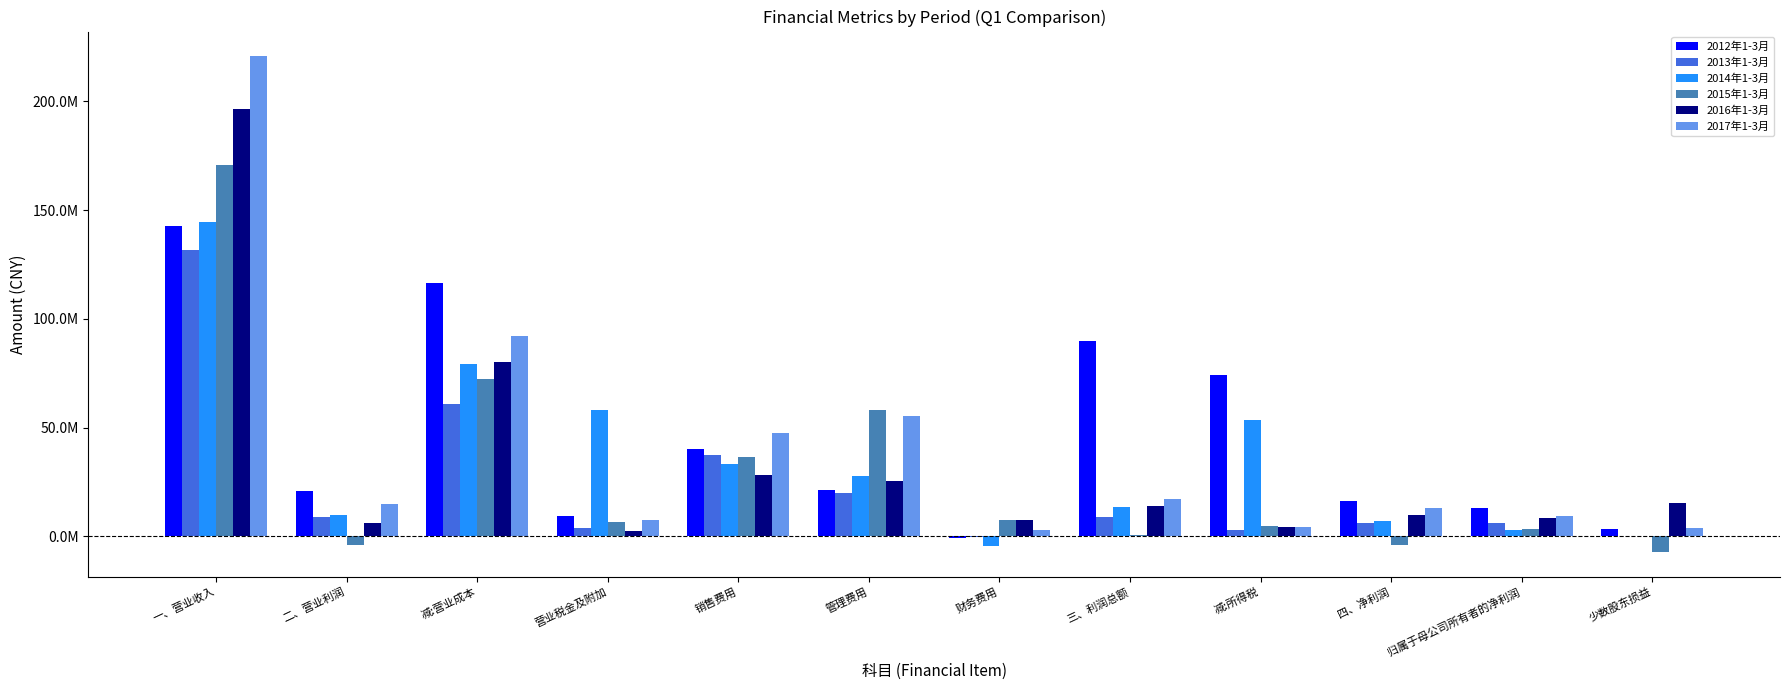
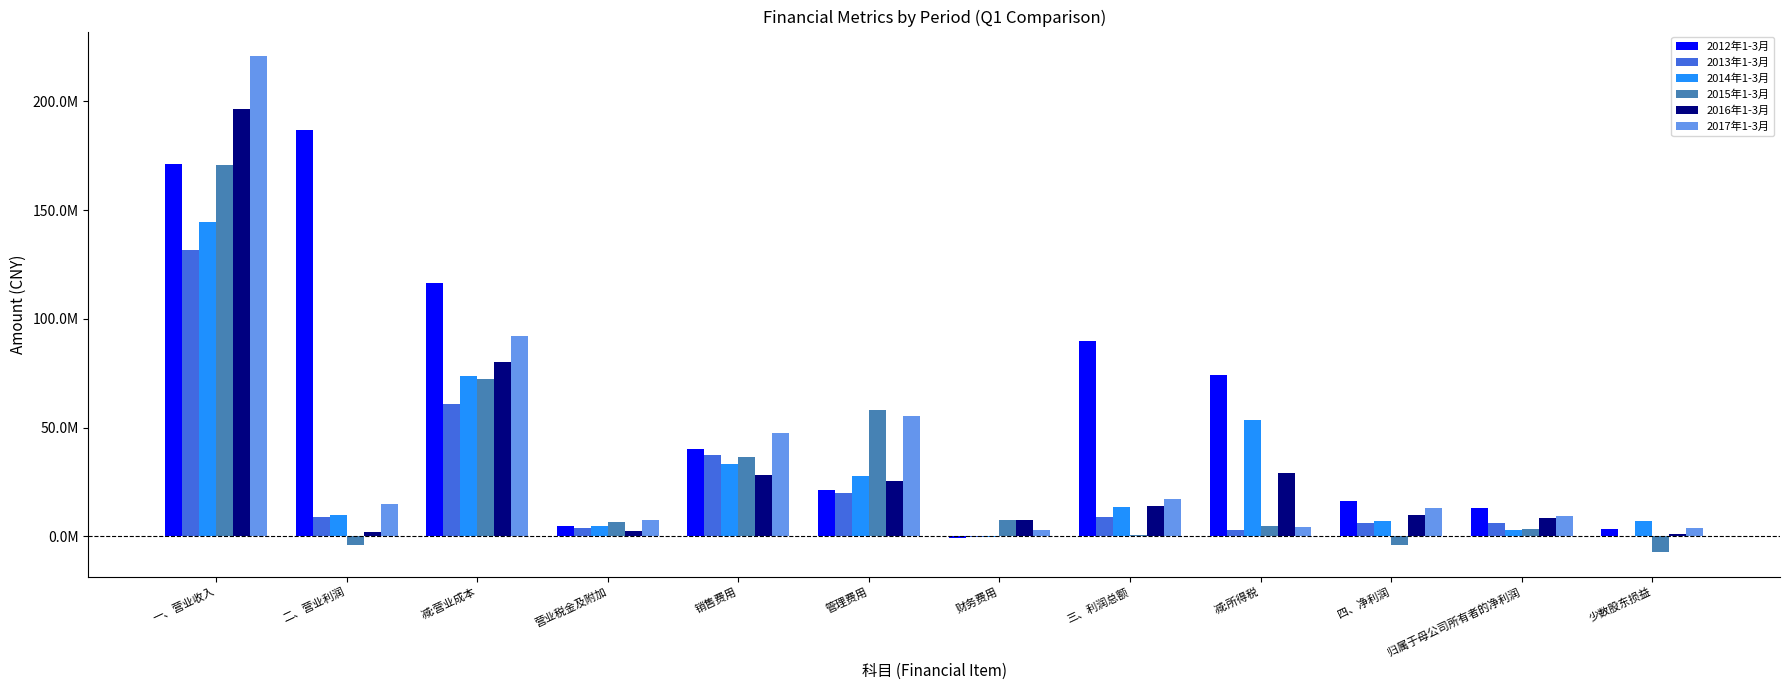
  {
    "2012年1-3月": {
-     "一、营业收入": 143000000,
-     "二、营业利润": 21000000,
+     "一、营业收入": 171000000,
+     "二、营业利润": 187000000,
      "减:营业成本": 116000000,
-     "营业税金及附加": 9000000,
+     "营业税金及附加": 5000000,
      "销售费用": 40000000,
      "管理费用": 21000000,
      "三、利润总额": 90000000,
      "减:所得税": 74000000,
      "四、净利润": 16000000,
      "归属于母公司所有者的净利润": 13000000,
      "少数股东损益": 3000000
    },
    "2014年1-3月": {
      "一、营业收入": 144000000,
      "二、营业利润": 10000000,
-     "减:营业成本": 79000000,
-     "营业税金及附加": 58000000,
+     "减:营业成本": 74000000,
+     "营业税金及附加": 5000000,
      "销售费用": 33000000,
      "管理费用": 28000000,
-     "财务费用": -5000000,
+     "财务费用": 0,
      "三、利润总额": 14000000,
      "减:所得税": 53000000,
      "四、净利润": 7000000,
      "归属于母公司所有者的净利润": 3000000,
-     "少数股东损益": 0
+     "少数股东损益": 7000000
    },
    "2016年1-3月": {
      "一、营业收入": 197000000,
-     "二、营业利润": 6000000,
+     "二、营业利润": 2000000,
      "减:营业成本": 80000000,
      "营业税金及附加": 2000000,
      "销售费用": 28000000,
      "管理费用": 25000000,
      "财务费用": 8000000,
      "三、利润总额": 14000000,
-     "减:所得税": 4000000,
+     "减:所得税": 29000000,
      "四、净利润": 10000000,
      "归属于母公司所有者的净利润": 8000000,
-     "少数股东损益": 15000000
+     "少数股东损益": 1000000
    }
  }
